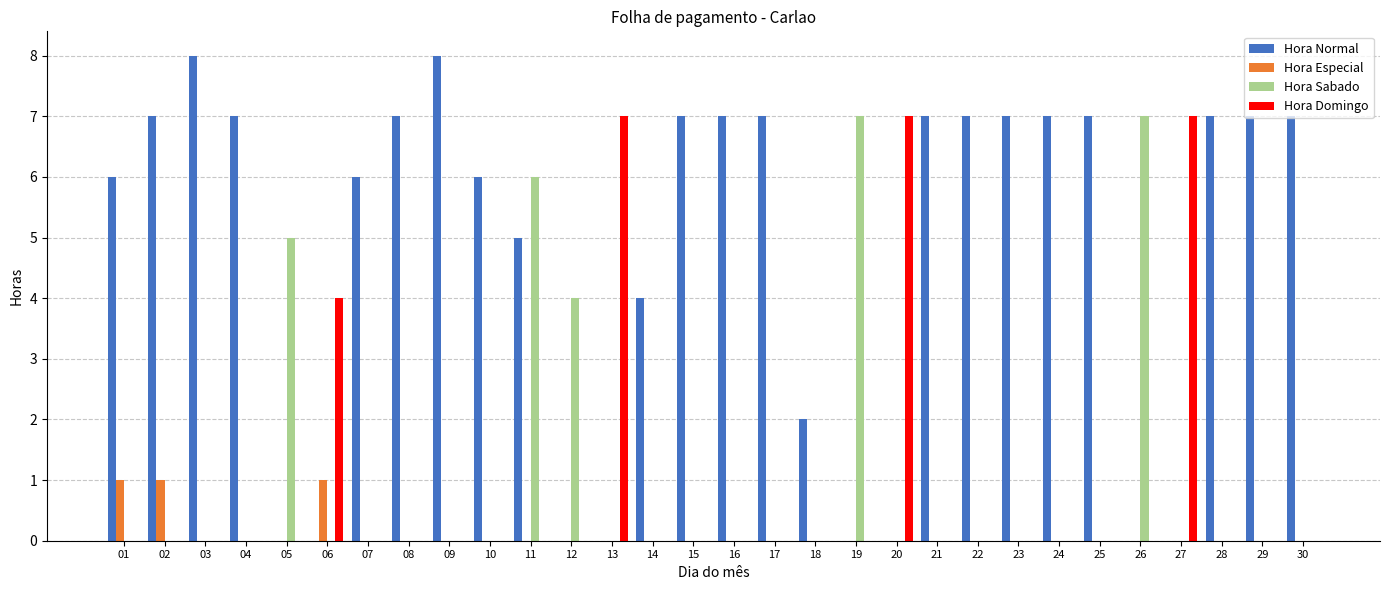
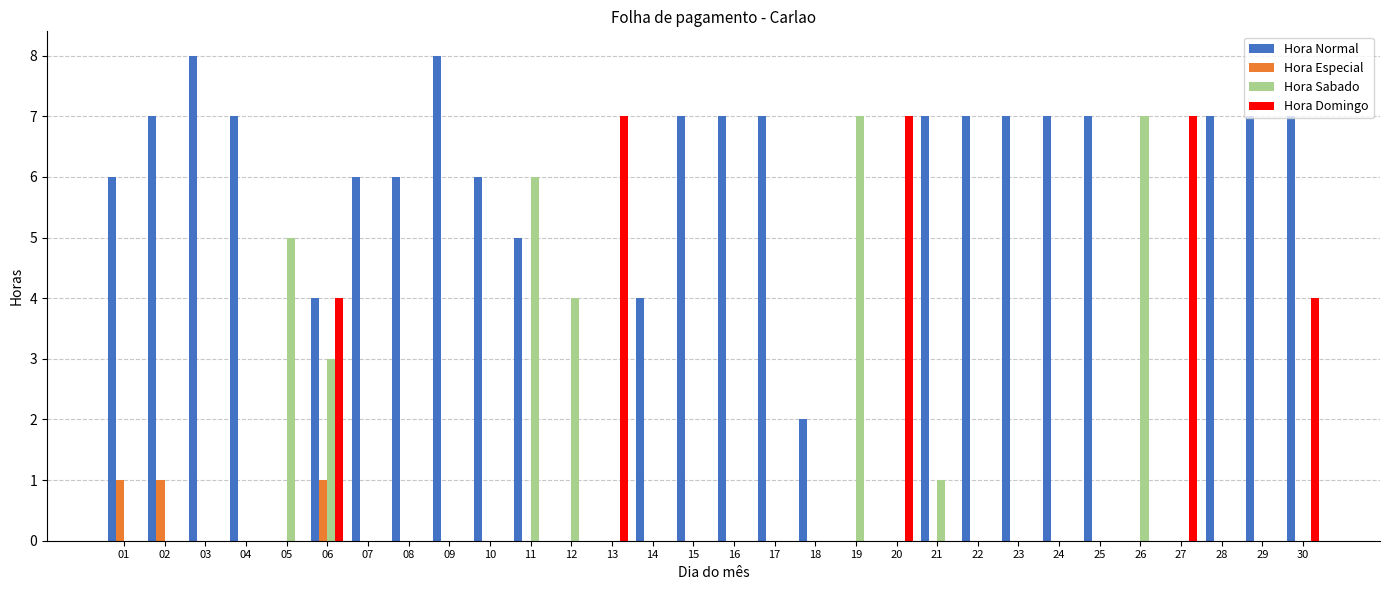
  {
    "Hora Normal": {
      "01": 6,
      "02": 7,
      "03": 8,
      "04": 7,
      "05": 0,
-     "06": 0,
+     "06": 4,
      "07": 6,
-     "08": 7,
+     "08": 6,
      "09": 8,
      "10": 6,
      "11": 5,
      "12": 0,
      "13": 0,
      "14": 4,
      "15": 7,
      "16": 7,
      "17": 7,
      "18": 2,
      "19": 0,
      "20": 0,
      "21": 7,
      "22": 7,
      "23": 7,
      "24": 7,
      "25": 7,
      "26": 0,
      "27": 0,
      "28": 7
    },
    "Hora Especial": {
      "01": 1,
      "02": 1,
      "03": 0,
      "04": 0,
      "05": 0,
      "06": 1,
      "07": 0,
      "08": 0,
      "09": 0,
      "10": 0,
      "11": 0,
      "12": 0,
      "13": 0,
      "14": 0,
      "15": 0,
      "16": 0,
      "17": 0,
      "18": 0,
      "19": 0,
      "20": 0,
      "21": 0,
      "22": 0,
      "23": 0,
      "24": 0,
      "25": 0,
      "26": 0,
      "27": 0,
      "28": 0,
      "29": 0,
      "30": 0
    },
    "Hora Sabado": {
      "01": 0,
      "02": 0,
      "03": 0,
      "04": 0,
      "05": 5,
-     "06": 0,
+     "06": 3,
      "07": 0,
      "08": 0,
      "09": 0,
      "10": 0,
      "11": 6,
      "12": 4,
      "13": 0,
      "14": 0,
      "15": 0,
      "16": 0,
      "17": 0,
      "18": 0,
      "19": 7,
      "20": 0,
-     "21": 0,
+     "21": 1,
      "22": 0,
      "23": 0,
      "24": 0,
      "25": 0,
      "26": 7,
      "27": 0,
      "28": 0,
      "29": 0,
      "30": 0
    },
    "Hora Domingo": {
      "01": 0,
      "02": 0,
      "03": 0,
      "04": 0,
      "05": 0,
      "06": 4,
      "07": 0,
      "08": 0,
      "09": 0,
      "10": 0,
      "11": 0,
      "12": 0,
      "13": 7,
      "14": 0,
      "15": 0,
      "16": 0,
      "17": 0,
      "18": 0,
      "19": 0,
      "20": 7,
      "21": 0,
      "22": 0,
      "23": 0,
      "24": 0,
      "25": 0,
      "26": 0,
      "27": 7,
      "28": 0,
      "29": 0,
-     "30": 0
+     "30": 4
    }
  }
